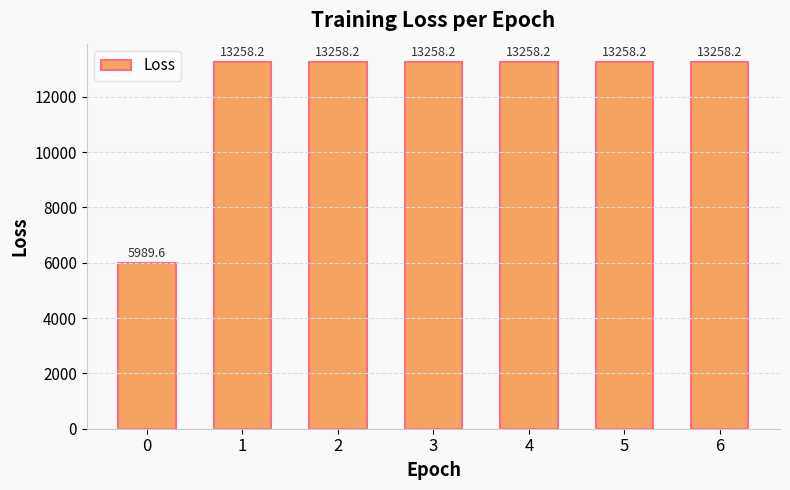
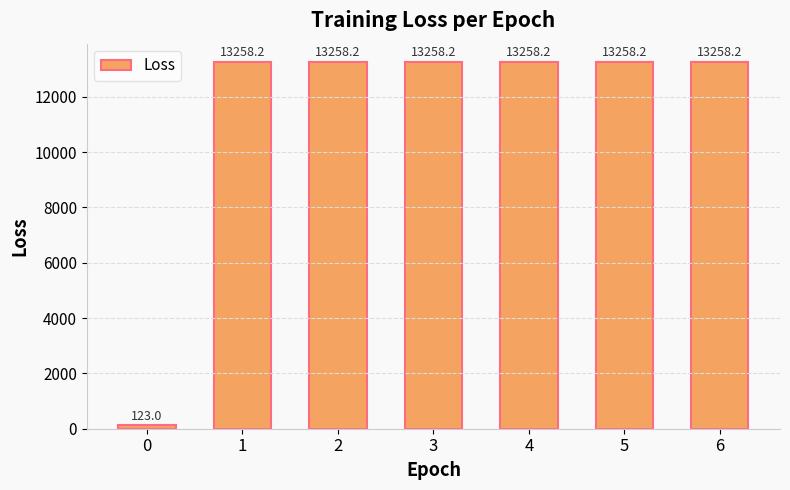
  {
-   "0": 5989.6,
+   "0": 123.0,
    "1": 13258.2,
    "2": 13258.2,
    "3": 13258.2,
    "4": 13258.2,
    "5": 13258.2,
    "6": 13258.2
  }
